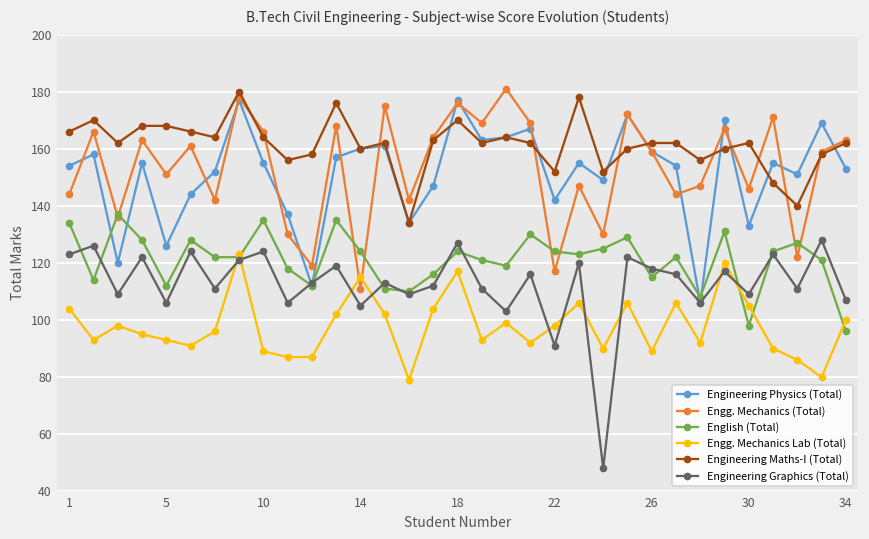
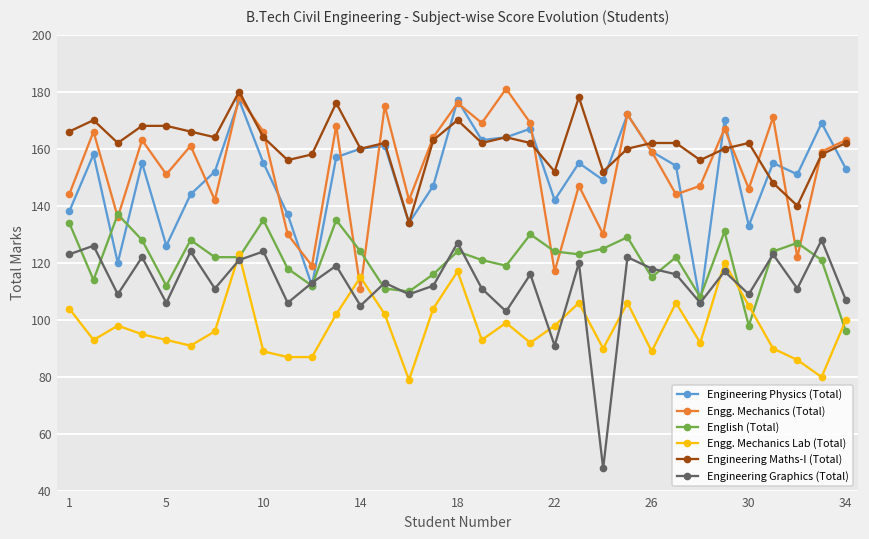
  {
    "Engineering Physics (Total)": {
-     "1": 154,
+     "1": 138,
      "5": 126,
      "10": 155,
      "18": 177,
      "22": 142,
      "30": 133,
      "34": 153
    },
    "Engg. Mechanics (Total)": {
      "1": 144,
      "5": 151,
      "10": 166,
      "14": 111,
      "18": 176,
      "22": 117,
      "30": 146,
      "34": 163
    },
    "English (Total)": {
      "1": 134,
      "5": 112,
      "10": 135,
      "14": 124,
      "18": 124,
      "22": 124,
      "26": 115,
      "30": 98,
      "34": 96
    },
    "Engg. Mechanics Lab (Total)": {
      "1": 104,
      "5": 93,
      "10": 89,
      "14": 115,
      "18": 117,
      "22": 98,
      "26": 89,
      "30": 105,
      "34": 100
    },
    "Engineering Maths-I (Total)": {
      "1": 166,
      "5": 168,
      "10": 164,
      "18": 170,
      "22": 152,
      "26": 162,
      "30": 162,
      "34": 162
    },
    "Engineering Graphics (Total)": {
      "1": 123,
      "5": 106,
      "10": 124,
      "14": 105,
      "18": 127,
      "22": 91,
      "26": 118,
      "30": 109,
      "34": 107
    }
  }
